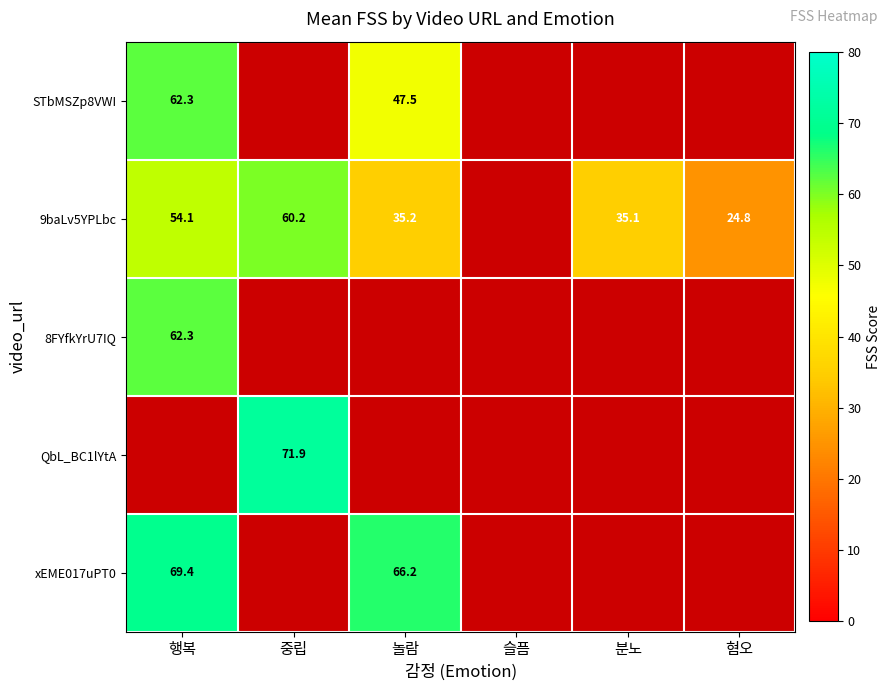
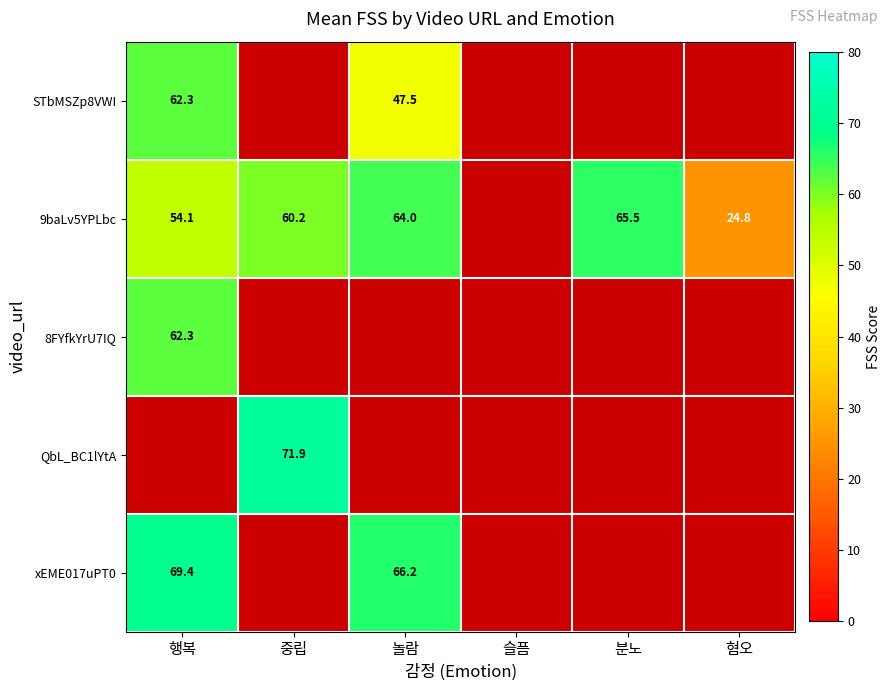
  {
    "STbMSZp8VWI": {
      "행복": 62.3,
      "놀람": 47.5
    },
    "9baLv5YPLbc": {
      "행복": 54.1,
      "중립": 60.2,
-     "놀람": 35.2,
-     "분노": 35.1,
+     "놀람": 64.0,
+     "분노": 65.5,
      "혐오": 24.8
    },
    "8FYfkYrU7IQ": {
      "행복": 62.3
    },
    "QbL_BC1lYtA": {
      "중립": 71.9
    },
    "xEME017uPT0": {
      "행복": 69.4,
      "놀람": 66.2
    }
  }
